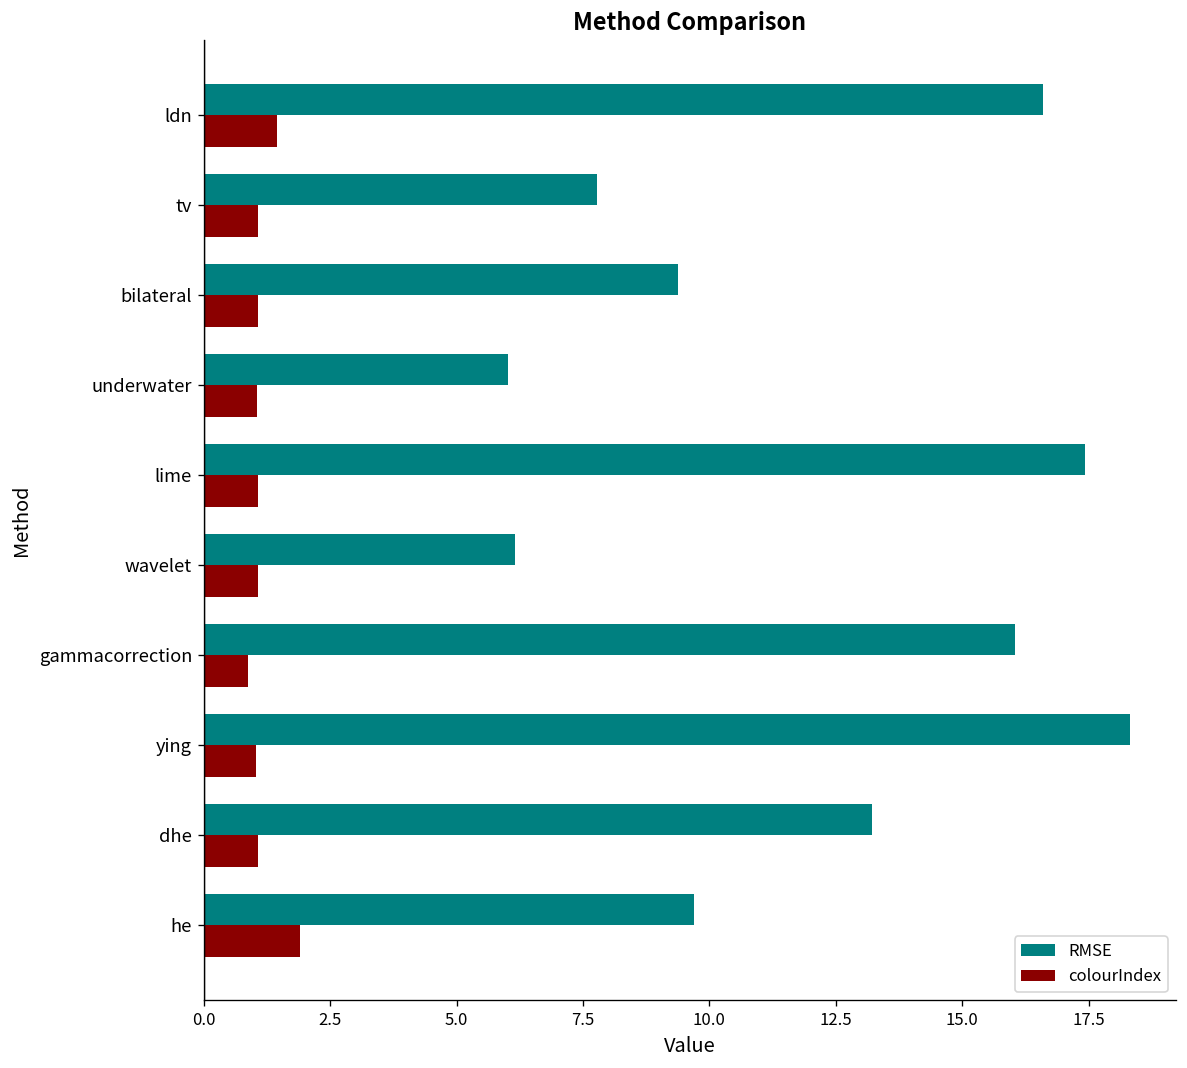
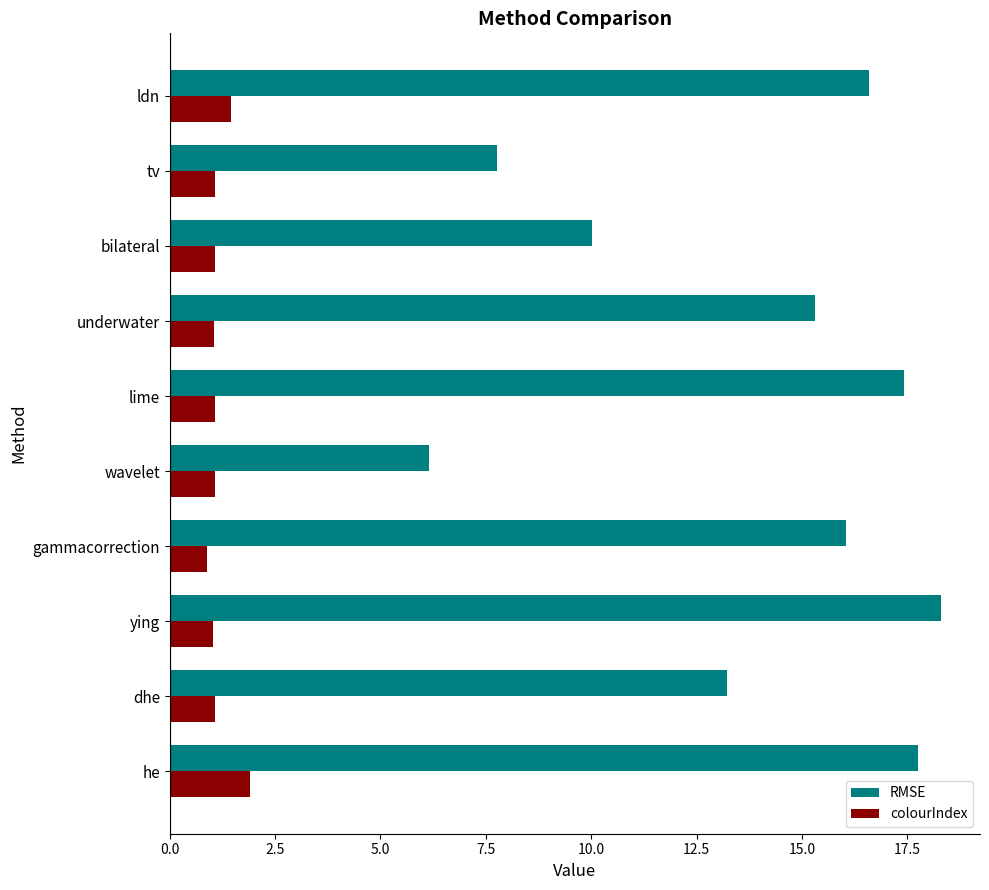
  {
    "RMSE": {
      "ldn": 16.6,
      "tv": 7.8,
-     "bilateral": 9.4,
-     "underwater": 6.0,
+     "bilateral": 10.0,
+     "underwater": 15.3,
      "lime": 17.4,
      "wavelet": 6.2,
      "gammacorrection": 16.0,
      "ying": 18.3,
      "dhe": 13.2,
-     "he": 9.7
+     "he": 17.8
    },
    "colourIndex": {
      "ldn": 1.5,
      "tv": 1.1,
      "bilateral": 1.1,
      "underwater": 1.0,
      "lime": 1.1,
      "wavelet": 1.1,
      "gammacorrection": 0.9,
      "ying": 1.0,
      "dhe": 1.1,
      "he": 1.9
    }
  }
